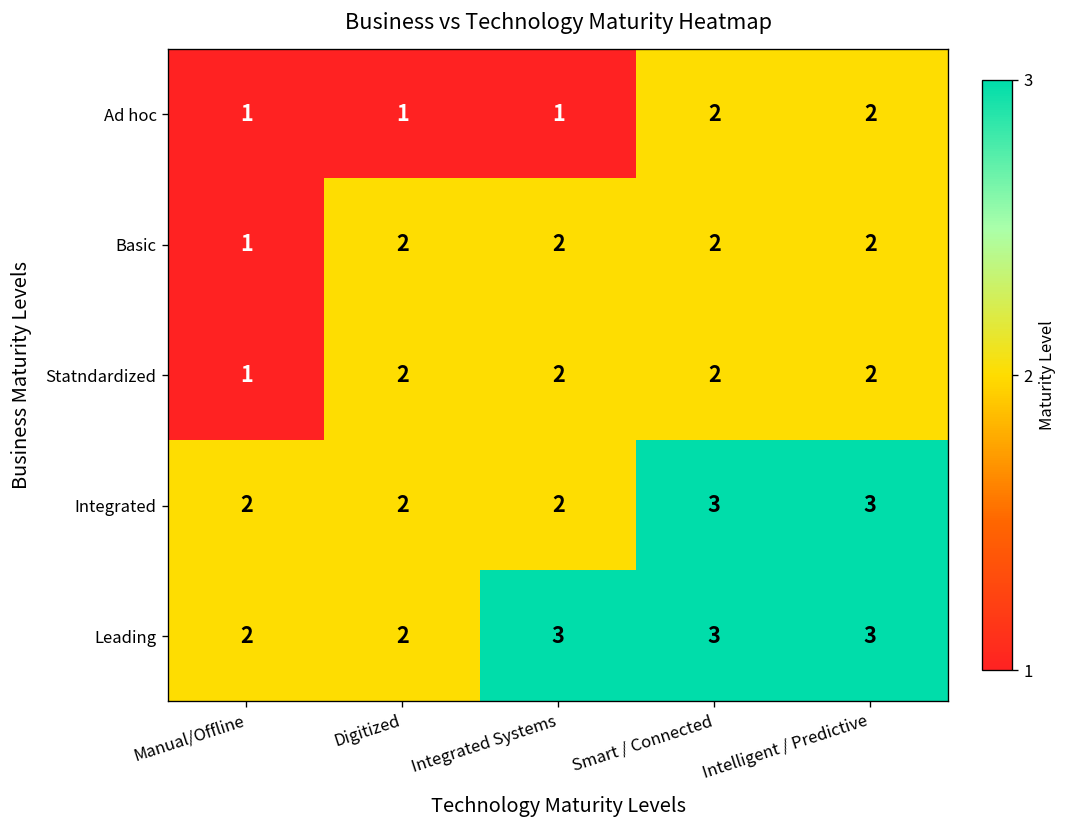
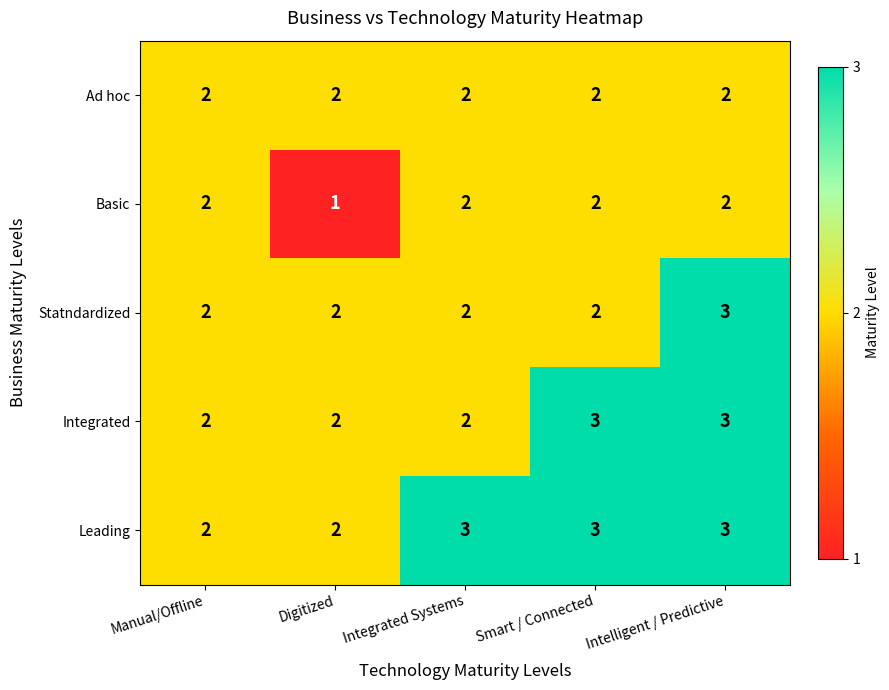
  {
    "Ad hoc": {
-     "Manual/Offline": 1,
-     "Digitized": 1,
-     "Integrated Systems": 1,
+     "Manual/Offline": 2,
+     "Digitized": 2,
+     "Integrated Systems": 2,
      "Smart / Connected": 2,
      "Intelligent / Predictive": 2
    },
    "Basic": {
-     "Manual/Offline": 1,
-     "Digitized": 2,
+     "Manual/Offline": 2,
+     "Digitized": 1,
      "Integrated Systems": 2,
      "Smart / Connected": 2,
      "Intelligent / Predictive": 2
    },
    "Statndardized": {
-     "Manual/Offline": 1,
+     "Manual/Offline": 2,
      "Digitized": 2,
      "Integrated Systems": 2,
      "Smart / Connected": 2,
-     "Intelligent / Predictive": 2
+     "Intelligent / Predictive": 3
    },
    "Integrated": {
      "Manual/Offline": 2,
      "Digitized": 2,
      "Integrated Systems": 2,
      "Smart / Connected": 3,
      "Intelligent / Predictive": 3
    },
    "Leading": {
      "Manual/Offline": 2,
      "Digitized": 2,
      "Integrated Systems": 3,
      "Smart / Connected": 3,
      "Intelligent / Predictive": 3
    }
  }
